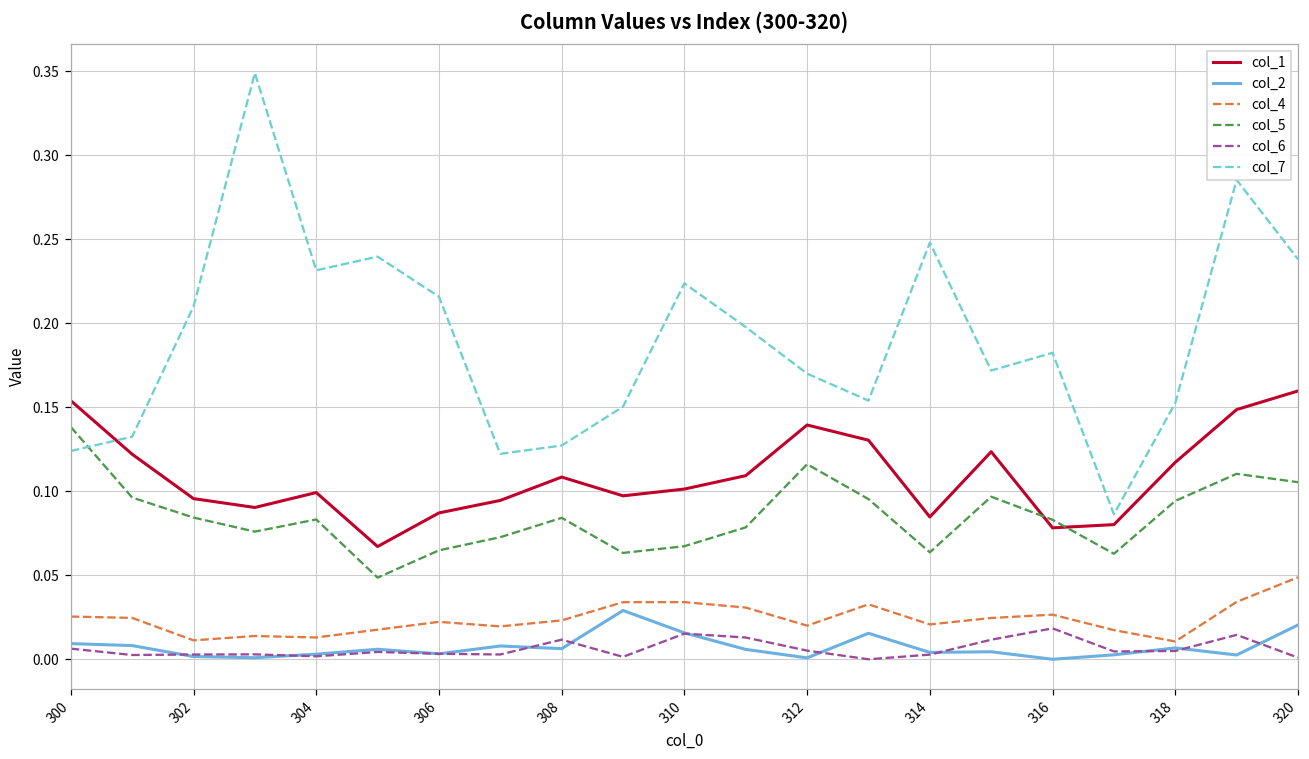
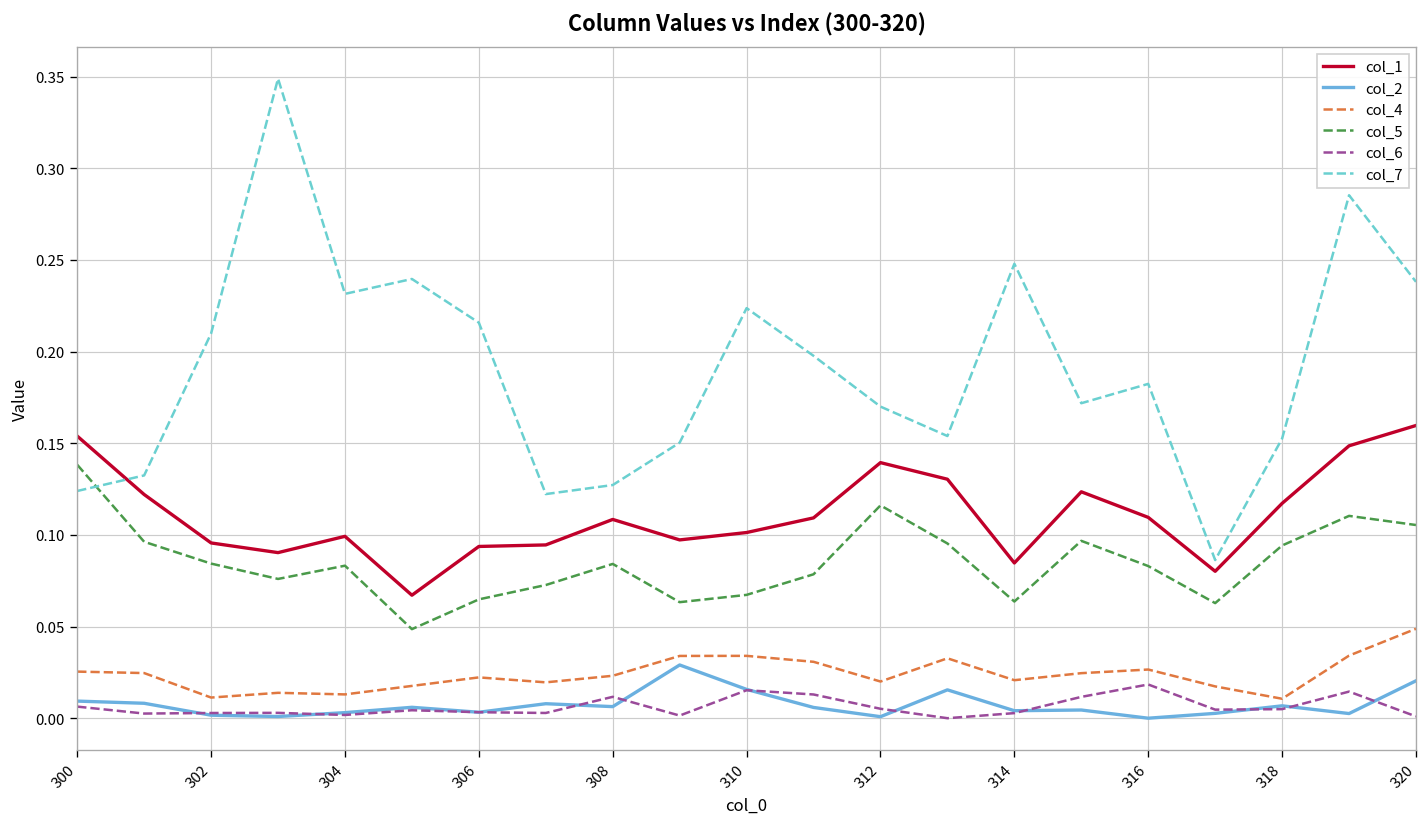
  {
    "col_1": {
      "300": 0.154,
      "302": 0.096,
      "304": 0.099,
-     "306": 0.087,
+     "306": 0.094,
      "308": 0.108,
      "310": 0.101,
      "312": 0.139,
      "314": 0.085,
-     "316": 0.078,
+     "316": 0.110,
      "318": 0.117,
      "320": 0.160
    },
    "col_4": {
      "300": 0.025,
      "302": 0.011,
      "304": 0.013,
      "306": 0.022,
      "308": 0.023,
      "310": 0.034,
      "312": 0.020,
      "314": 0.021,
      "316": 0.027,
      "318": 0.011,
      "320": 0.049
    },
    "col_5": {
      "300": 0.138,
      "302": 0.084,
      "304": 0.083,
      "306": 0.065,
      "308": 0.084,
      "310": 0.067,
      "312": 0.116,
      "314": 0.064,
      "316": 0.083,
      "318": 0.094,
      "320": 0.105
    },
    "col_6": {
      "300": 0.006,
      "308": 0.012,
      "312": 0.005,
      "316": 0.018,
      "318": 0.005,
      "320": 0.001
    }
  }
